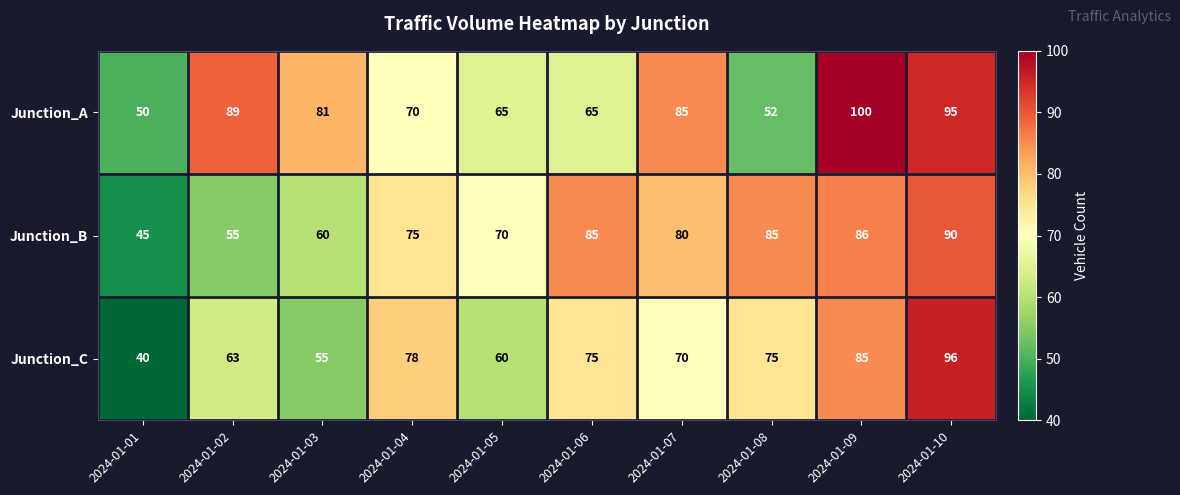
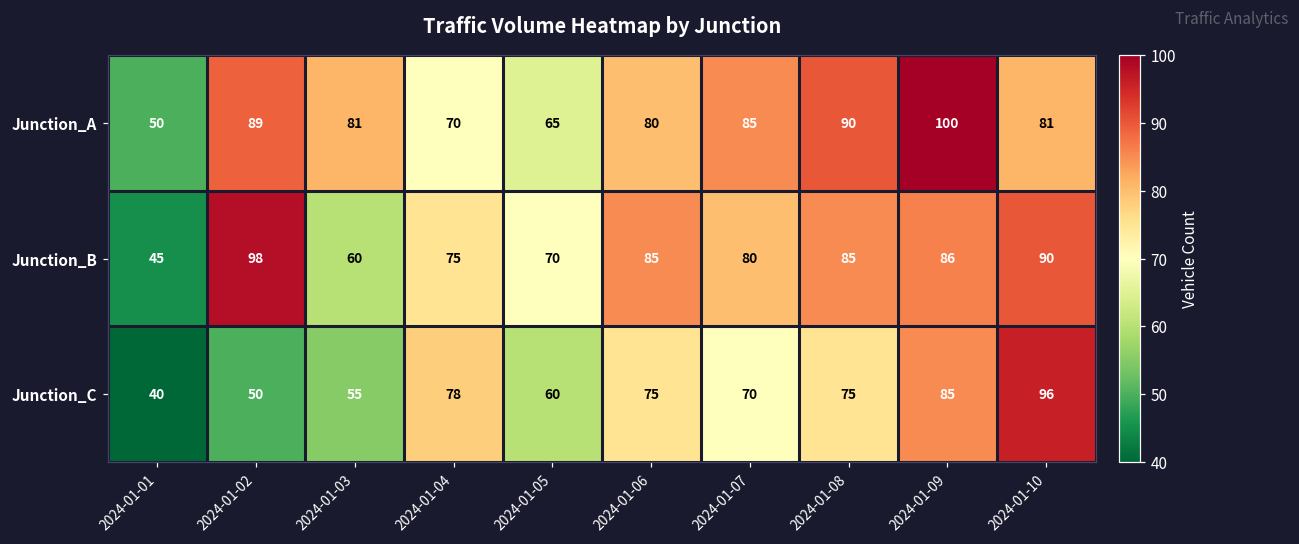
  {
    "Junction_A": {
      "2024-01-01": 50,
      "2024-01-02": 89,
      "2024-01-03": 81,
      "2024-01-04": 70,
      "2024-01-05": 65,
-     "2024-01-06": 65,
+     "2024-01-06": 80,
      "2024-01-07": 85,
-     "2024-01-08": 52,
+     "2024-01-08": 90,
      "2024-01-09": 100,
-     "2024-01-10": 95
+     "2024-01-10": 81
    },
    "Junction_B": {
      "2024-01-01": 45,
-     "2024-01-02": 55,
+     "2024-01-02": 98,
      "2024-01-03": 60,
      "2024-01-04": 75,
      "2024-01-05": 70,
      "2024-01-06": 85,
      "2024-01-07": 80,
      "2024-01-08": 85,
      "2024-01-09": 86,
      "2024-01-10": 90
    },
    "Junction_C": {
      "2024-01-01": 40,
-     "2024-01-02": 63,
+     "2024-01-02": 50,
      "2024-01-03": 55,
      "2024-01-04": 78,
      "2024-01-05": 60,
      "2024-01-06": 75,
      "2024-01-07": 70,
      "2024-01-08": 75,
      "2024-01-09": 85,
      "2024-01-10": 96
    }
  }
